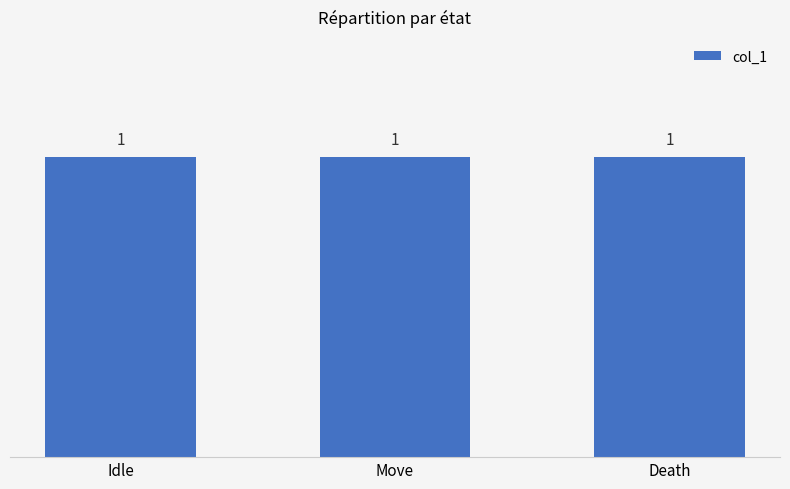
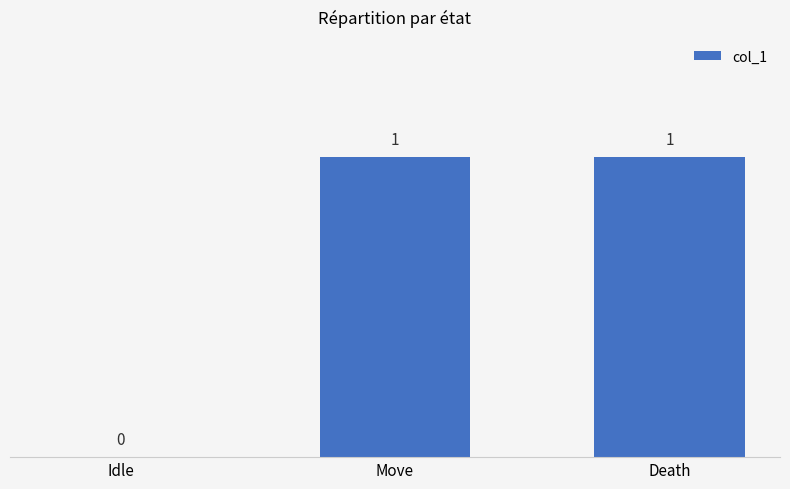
  {
-   "Idle": 1,
+   "Idle": 0,
    "Move": 1,
    "Death": 1
  }
